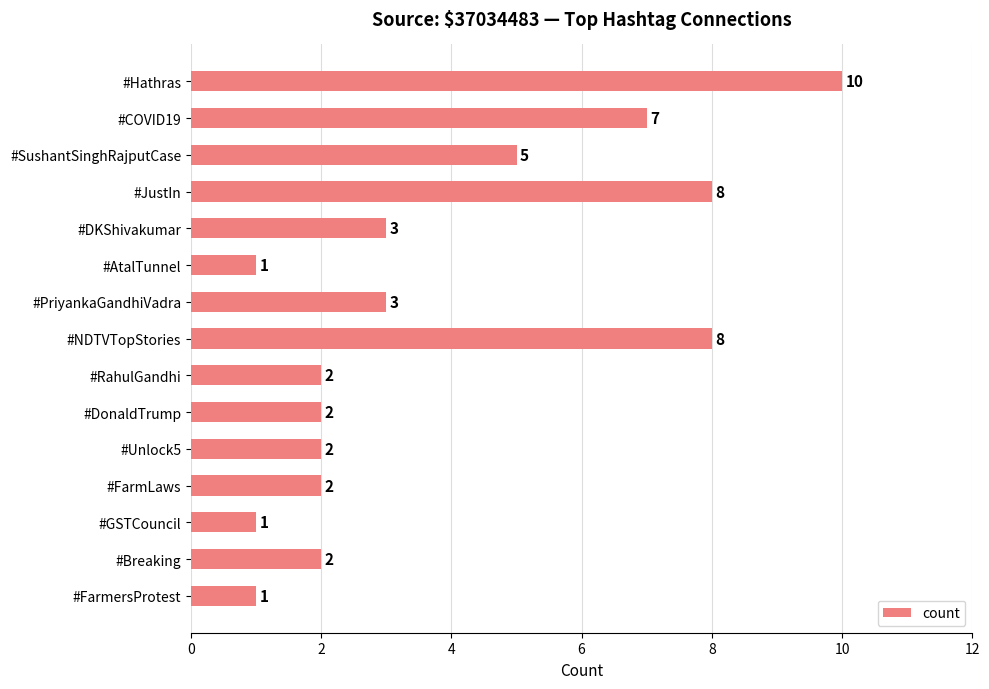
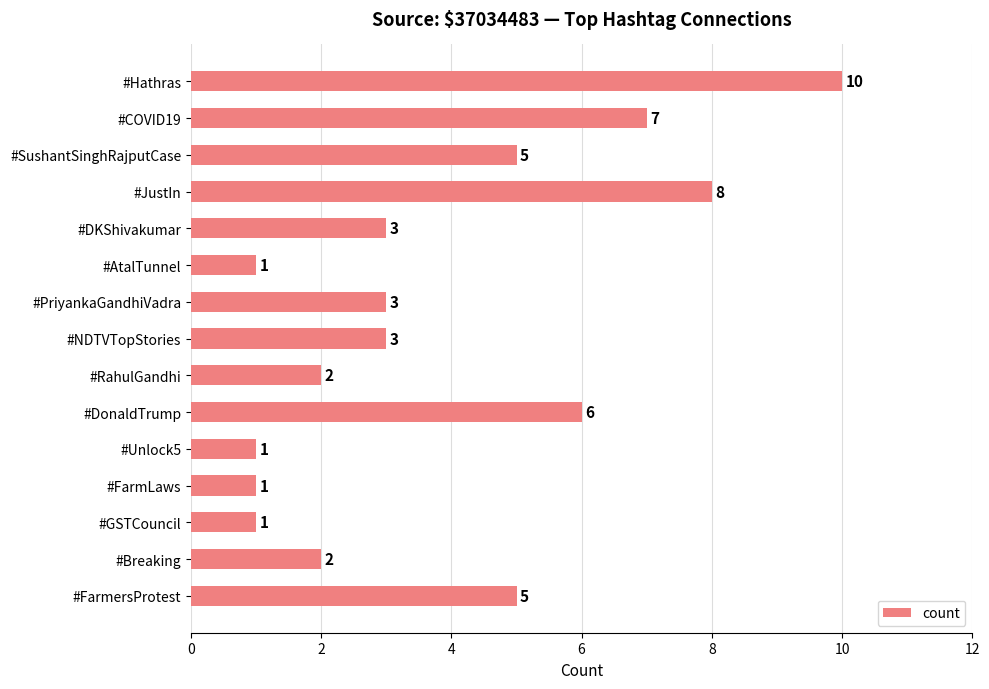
  {
    "#Hathras": 10,
    "#COVID19": 7,
    "#SushantSinghRajputCase": 5,
    "#JustIn": 8,
    "#DKShivakumar": 3,
    "#AtalTunnel": 1,
    "#PriyankaGandhiVadra": 3,
-   "#NDTVTopStories": 8,
+   "#NDTVTopStories": 3,
    "#RahulGandhi": 2,
-   "#DonaldTrump": 2,
-   "#Unlock5": 2,
-   "#FarmLaws": 2,
+   "#DonaldTrump": 6,
+   "#Unlock5": 1,
+   "#FarmLaws": 1,
    "#GSTCouncil": 1,
    "#Breaking": 2,
-   "#FarmersProtest": 1
+   "#FarmersProtest": 5
  }
